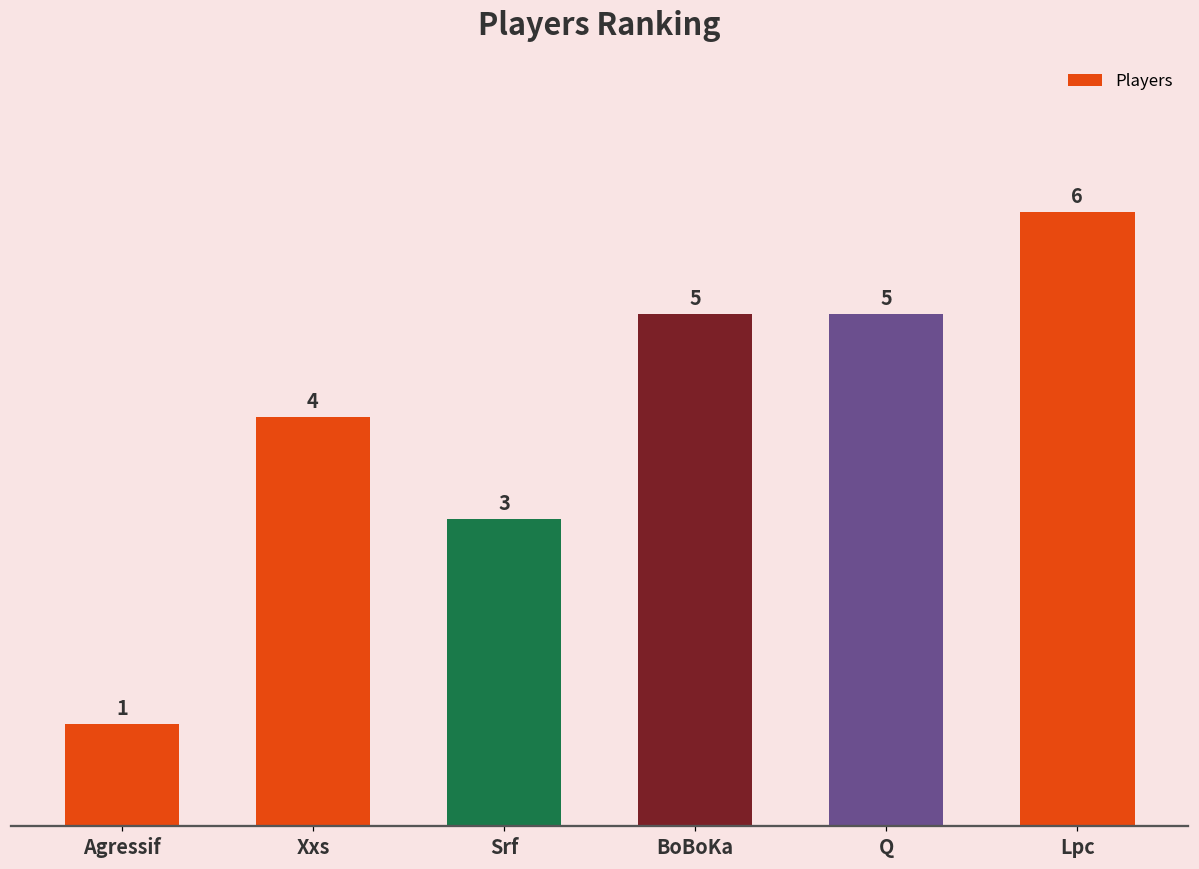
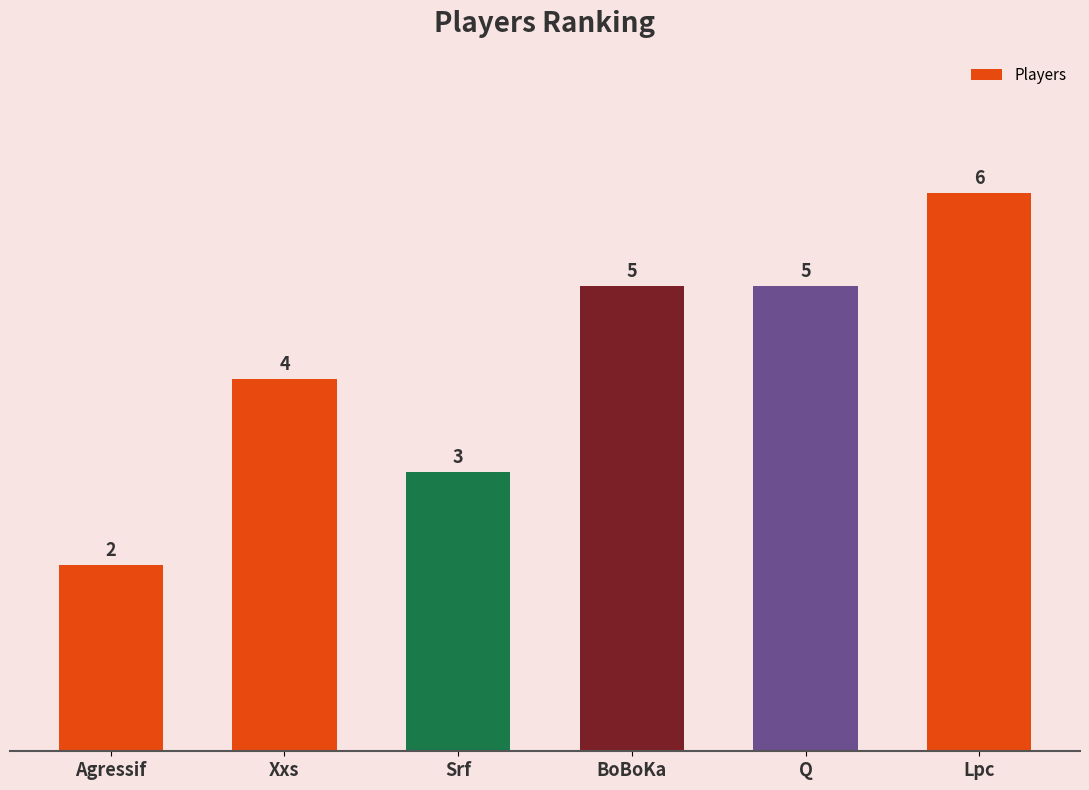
  {
-   "Agressif": 1,
+   "Agressif": 2,
    "Xxs": 4,
    "Srf": 3,
    "BoBoKa": 5,
    "Q": 5,
    "Lpc": 6
  }
